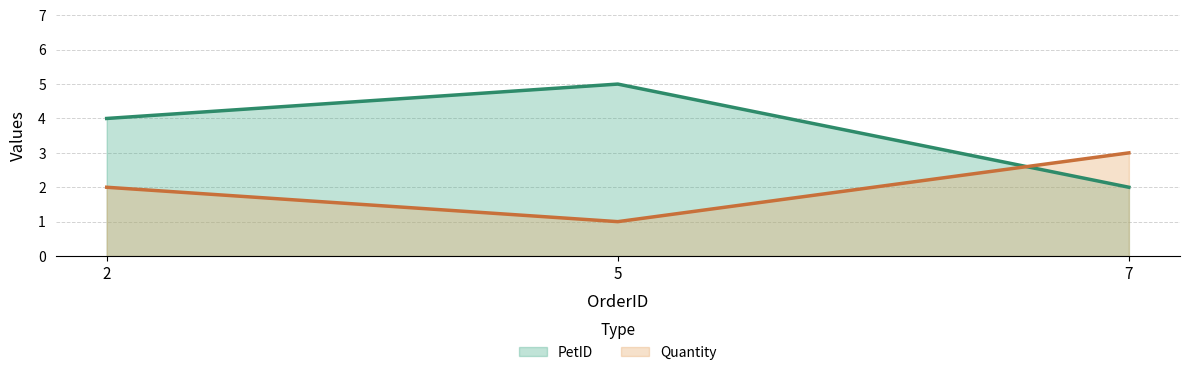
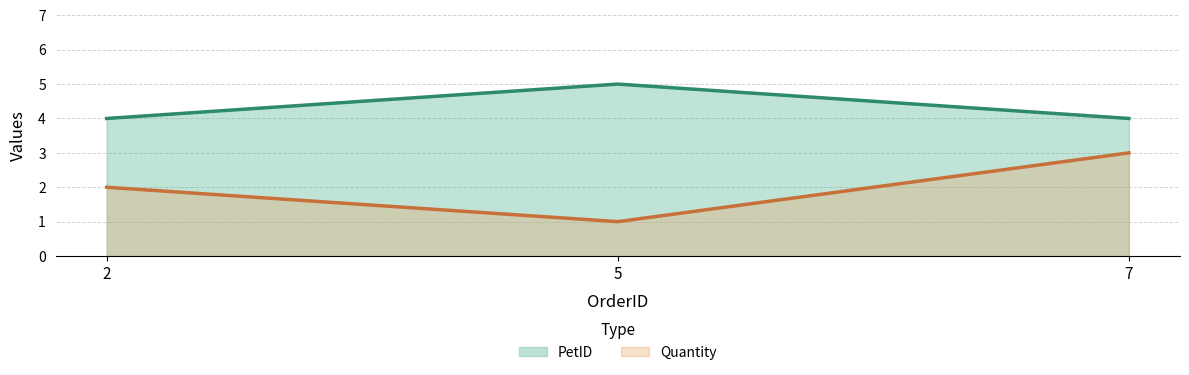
  {
    "PetID": {
      "2": 4,
      "5": 5,
-     "7": 2
+     "7": 4
    },
    "Quantity": {
      "2": 2,
      "5": 1,
      "7": 3
    }
  }
